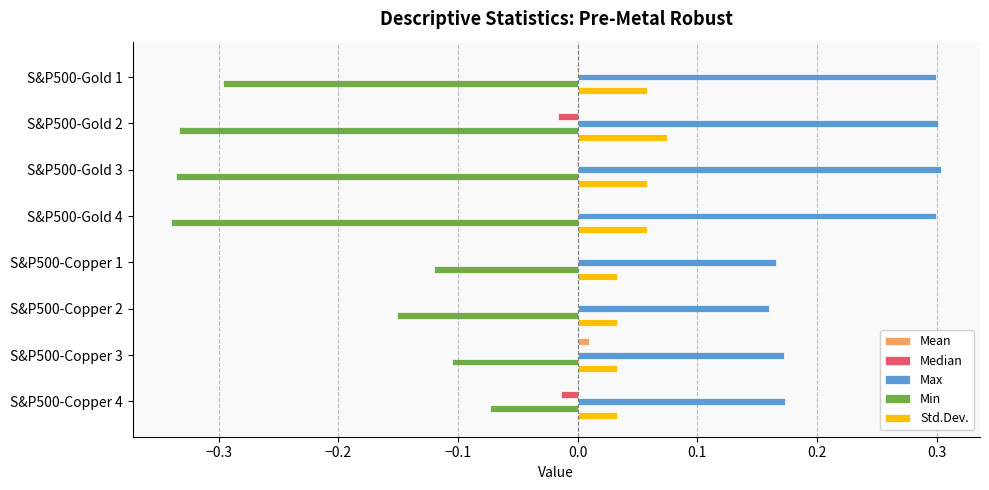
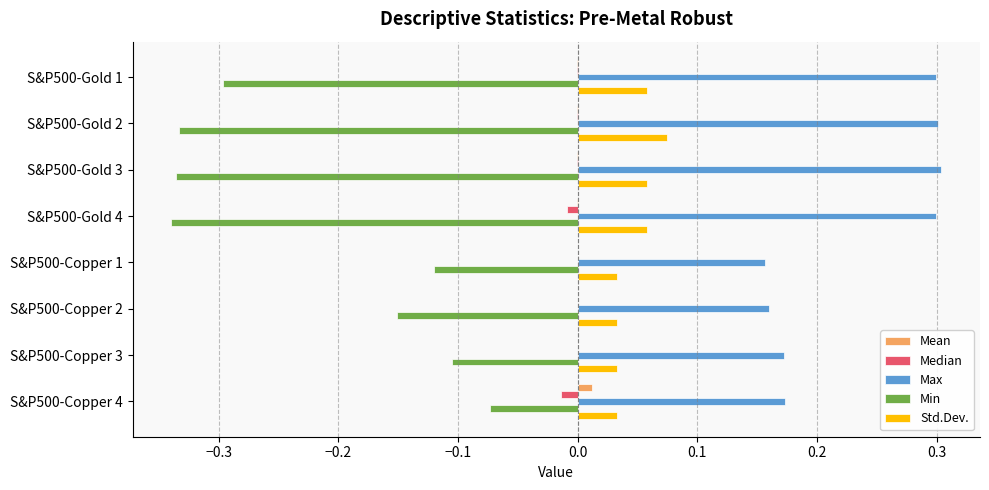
  {
    "Mean": {
-     "S&P500-Copper 3": 0.010,
-     "S&P500-Copper 4": 0.000
+     "S&P500-Copper 3": 0.000,
+     "S&P500-Copper 4": 0.012
    },
    "Median": {
-     "S&P500-Gold 2": -0.017,
-     "S&P500-Gold 4": -0.001,
+     "S&P500-Gold 2": -0.001,
+     "S&P500-Gold 4": -0.009,
      "S&P500-Copper 2": 0.000,
      "S&P500-Copper 4": -0.014
    },
    "Max": {
      "S&P500-Gold 1": 0.300,
      "S&P500-Gold 2": 0.301,
      "S&P500-Gold 3": 0.304,
      "S&P500-Gold 4": 0.299,
-     "S&P500-Copper 1": 0.166,
+     "S&P500-Copper 1": 0.157,
      "S&P500-Copper 2": 0.160,
      "S&P500-Copper 3": 0.172,
      "S&P500-Copper 4": 0.173
    },
    "Min": {
      "S&P500-Gold 1": -0.296,
      "S&P500-Gold 2": -0.333,
      "S&P500-Gold 3": -0.336,
      "S&P500-Gold 4": -0.340,
      "S&P500-Copper 1": -0.120,
      "S&P500-Copper 2": -0.151,
      "S&P500-Copper 3": -0.105,
      "S&P500-Copper 4": -0.073
    },
    "Std.Dev.": {
      "S&P500-Gold 1": 0.058,
      "S&P500-Gold 2": 0.075,
      "S&P500-Gold 3": 0.058,
      "S&P500-Gold 4": 0.058,
      "S&P500-Copper 1": 0.033,
      "S&P500-Copper 2": 0.033,
      "S&P500-Copper 3": 0.033,
      "S&P500-Copper 4": 0.033
    }
  }
